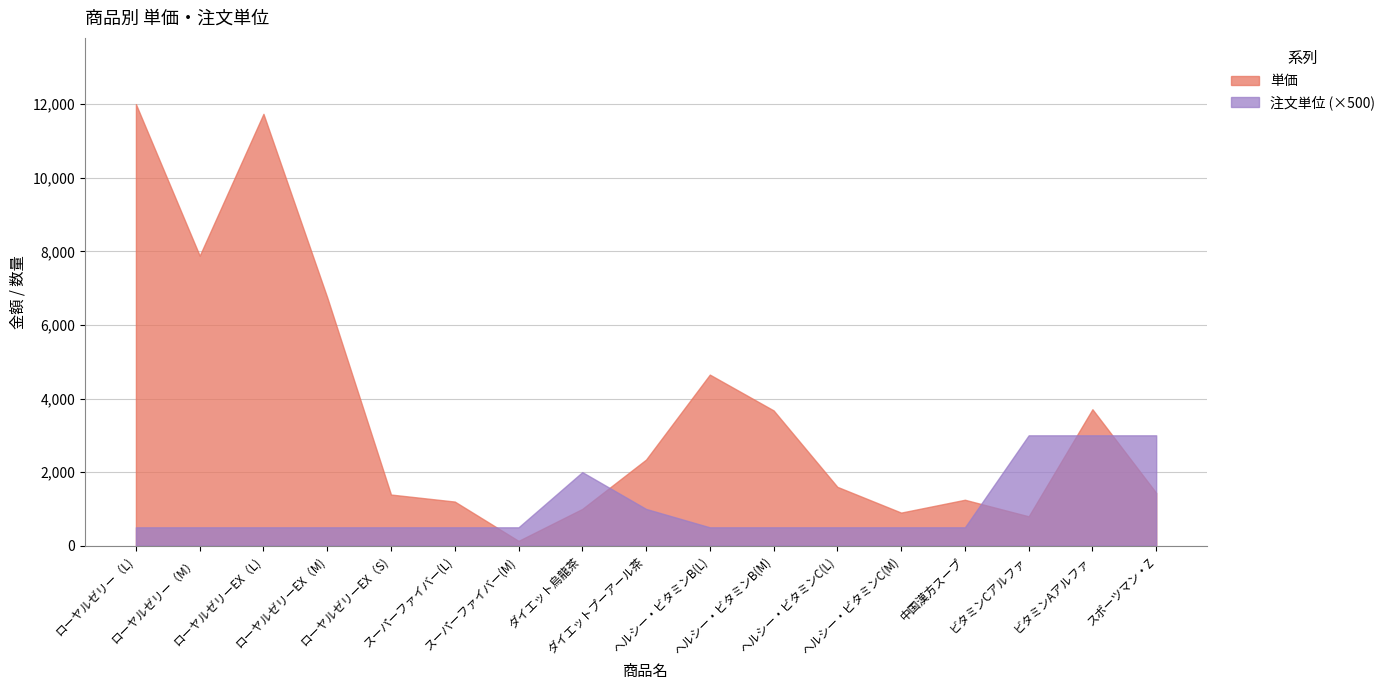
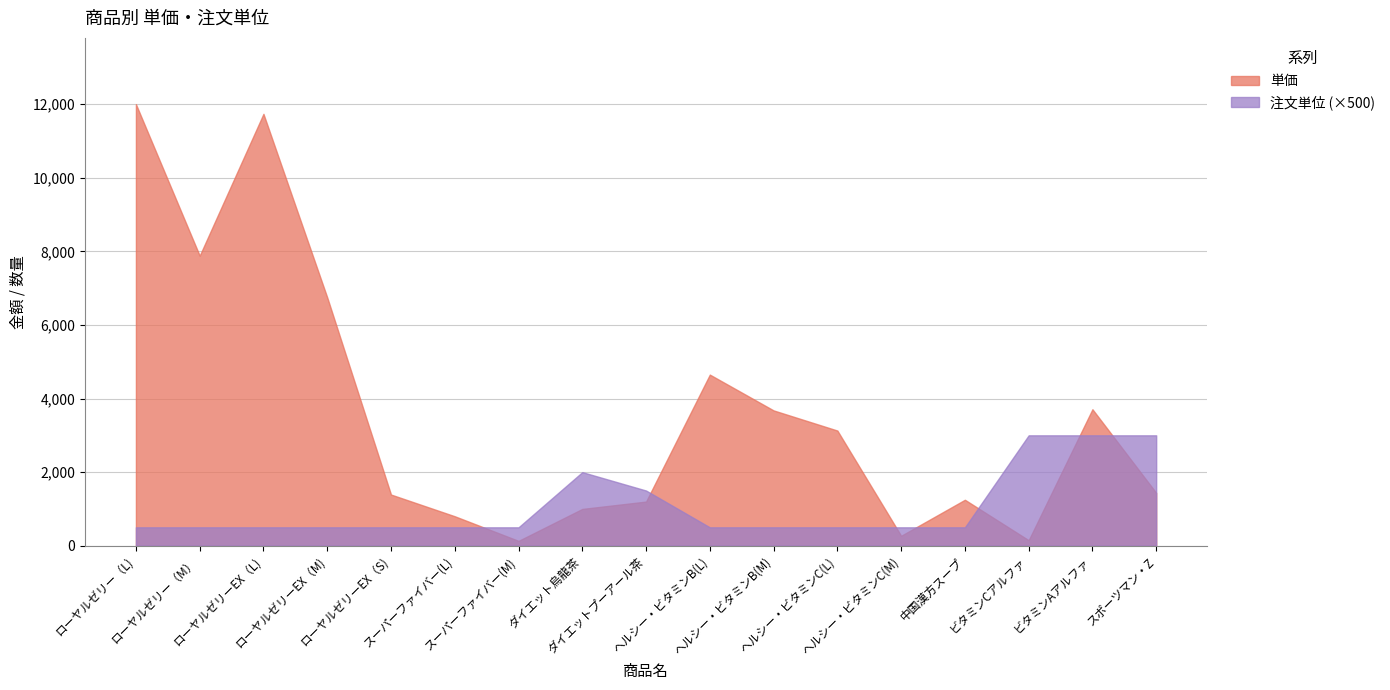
  {
    "単価": {
      "ローヤルゼリー（L)": "12,000",
      "ローヤルゼリー（M）": "7,900",
      "ローヤルゼリーEX（L)": "11,700",
      "ローヤルゼリーEX（M)": "6,700",
      "ローヤルゼリーEX（S)": "1,400",
-     "スーパーファイバー(L)": "1,200",
+     "スーパーファイバー(L)": "800",
      "スーパーファイバー(M)": "100",
      "ダイエット烏龍茶": "1,000",
-     "ダイエットプーアール茶": "2,300",
+     "ダイエットプーアール茶": "1,200",
      "ヘルシー・ビタミンB(L)": "4,700",
      "ヘルシー・ビタミンB(M)": "3,700",
-     "ヘルシー・ビタミンC(L)": "1,600",
-     "ヘルシー・ビタミンC(M)": "900",
+     "ヘルシー・ビタミンC(L)": "3,100",
+     "ヘルシー・ビタミンC(M)": "300",
      "中国漢方スープ": "1,200",
-     "ビタミンCアルファ": "800",
+     "ビタミンCアルファ": "200",
      "ビタミンAアルファ": "3,700",
      "スポーツマン・Z": "1,400"
    },
    "注文単位 (×500)": {
      "ローヤルゼリー（L)": "500",
      "ローヤルゼリー（M）": "500",
      "ローヤルゼリーEX（L)": "500",
      "ローヤルゼリーEX（M)": "500",
      "ローヤルゼリーEX（S)": "500",
      "スーパーファイバー(L)": "500",
      "スーパーファイバー(M)": "500",
      "ダイエット烏龍茶": "2,000",
-     "ダイエットプーアール茶": "1,000",
+     "ダイエットプーアール茶": "1,500",
      "ヘルシー・ビタミンB(L)": "500",
      "ヘルシー・ビタミンB(M)": "500",
      "ヘルシー・ビタミンC(L)": "500",
      "ヘルシー・ビタミンC(M)": "500",
      "中国漢方スープ": "500",
      "ビタミンCアルファ": "3,000",
      "ビタミンAアルファ": "3,000",
      "スポーツマン・Z": "3,000"
    }
  }
